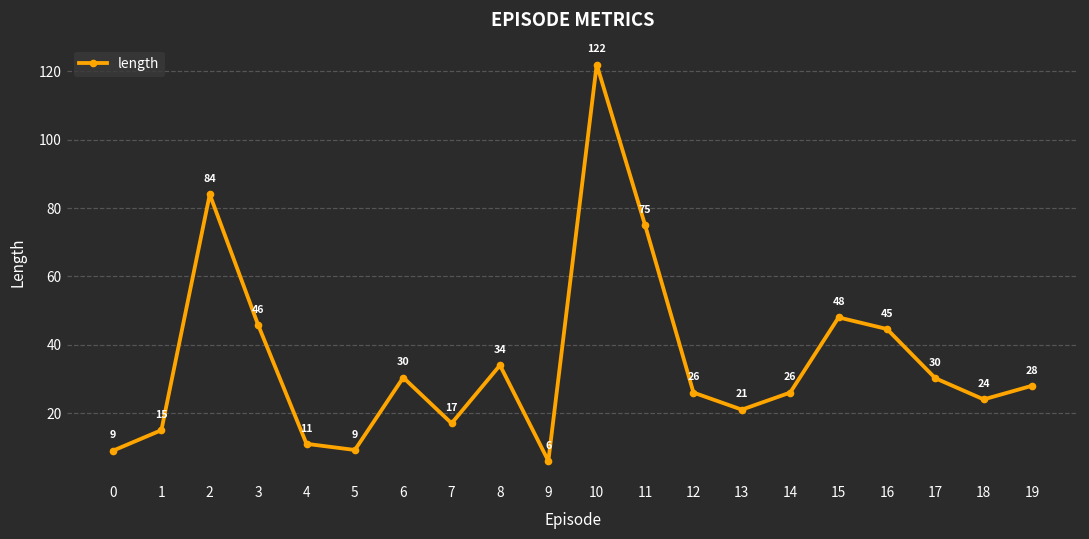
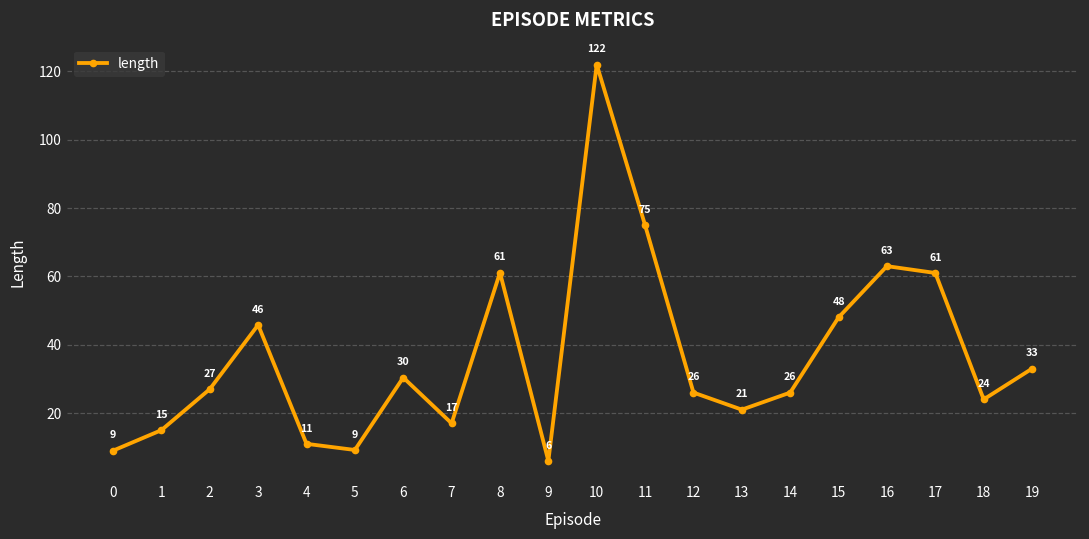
  {
    "0": 9,
    "1": 15,
-   "2": 84,
+   "2": 27,
    "3": 46,
    "4": 11,
    "5": 9,
    "6": 30,
    "7": 17,
-   "8": 34,
+   "8": 61,
    "9": 6,
    "10": 122,
    "11": 75,
    "12": 26,
    "13": 21,
    "14": 26,
    "15": 48,
-   "16": 45,
-   "17": 30,
+   "16": 63,
+   "17": 61,
    "18": 24,
-   "19": 28
+   "19": 33
  }
